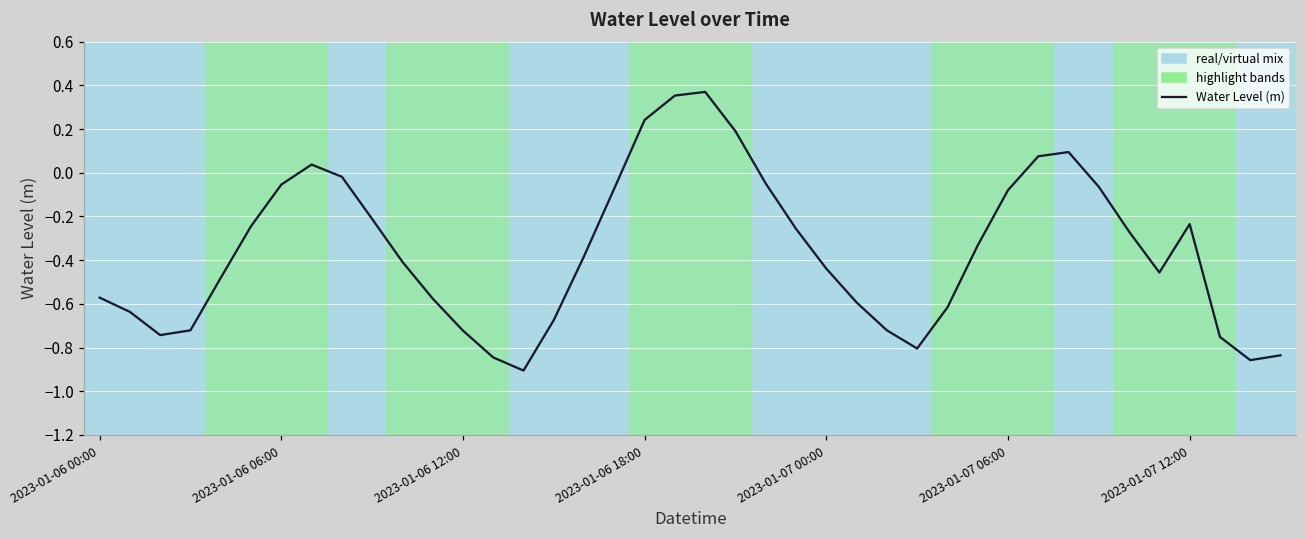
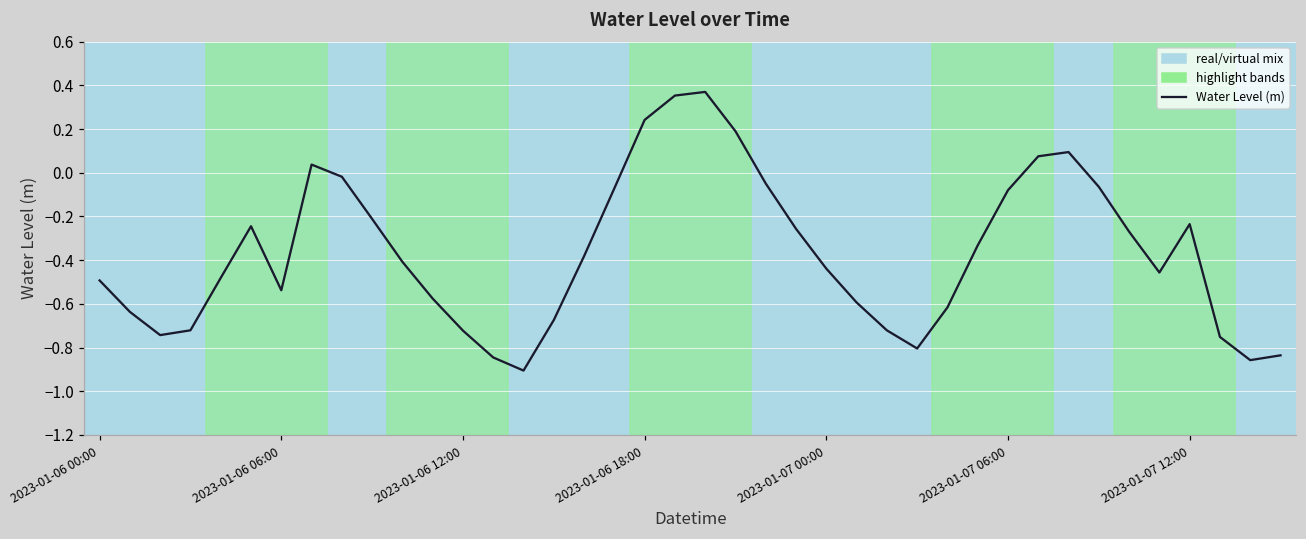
  {
-   "2023-01-06 00:00": -0.57,
-   "2023-01-06 06:00": -0.05,
+   "2023-01-06 00:00": -0.49,
+   "2023-01-06 06:00": -0.54,
    "2023-01-06 12:00": -0.72,
    "2023-01-06 18:00": 0.24,
    "2023-01-07 00:00": -0.44,
    "2023-01-07 06:00": -0.08,
    "2023-01-07 12:00": -0.24
  }
